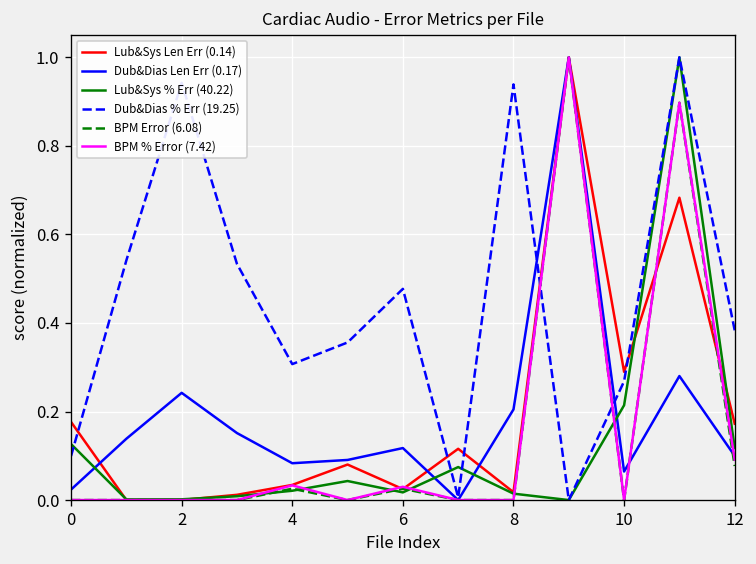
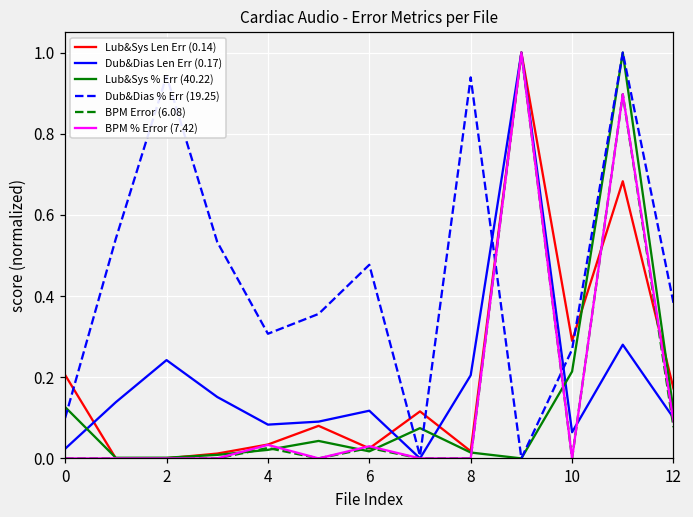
  {
    "Lub&Sys Len Err (0.14)": {
-     "0": 0.18,
+     "0": 0.21,
      "10": 0.29,
      "12": 0.17
    },
    "BPM % Error (7.42)": {
      "12": 0.09
    }
  }
